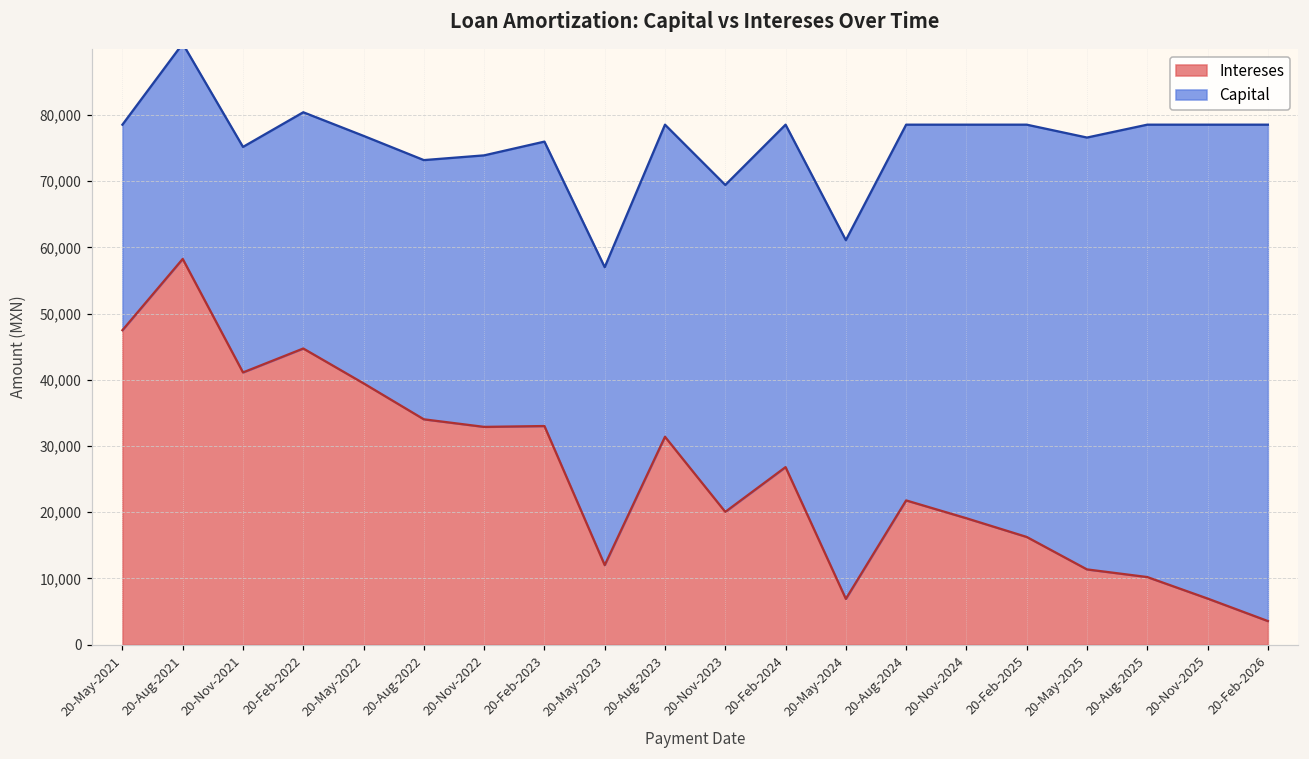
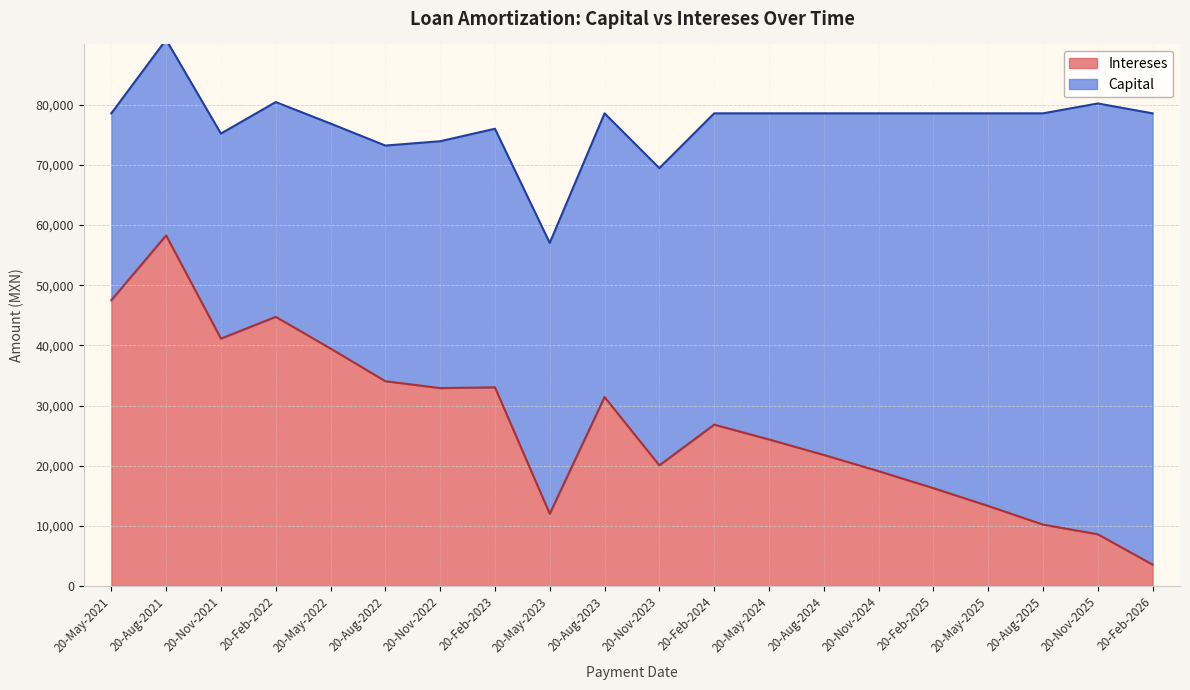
  {
    "Intereses": {
      "20-May-2021": "48,000",
      "20-Aug-2021": "58,000",
      "20-Nov-2021": "41,000",
      "20-Feb-2022": "45,000",
      "20-May-2022": "39,000",
      "20-Aug-2022": "34,000",
      "20-Nov-2022": "33,000",
      "20-Feb-2023": "33,000",
      "20-May-2023": "12,000",
      "20-Aug-2023": "31,000",
      "20-Nov-2023": "20,000",
      "20-Feb-2024": "27,000",
-     "20-May-2024": "7,000",
+     "20-May-2024": "24,000",
      "20-Aug-2024": "22,000",
      "20-Nov-2024": "19,000",
      "20-Feb-2025": "16,000",
-     "20-May-2025": "11,000",
+     "20-May-2025": "13,000",
      "20-Aug-2025": "10,000",
-     "20-Nov-2025": "7,000",
+     "20-Nov-2025": "9,000",
      "20-Feb-2026": "4,000"
    },
    "Capital": {
      "20-May-2021": "31,000",
      "20-Nov-2021": "34,000",
      "20-Feb-2022": "36,000",
      "20-May-2022": "37,000",
      "20-Aug-2022": "39,000",
      "20-Nov-2022": "41,000",
      "20-Feb-2023": "43,000",
      "20-May-2023": "45,000",
      "20-Aug-2023": "47,000",
      "20-Nov-2023": "49,000",
      "20-Feb-2024": "52,000",
      "20-May-2024": "54,000",
      "20-Aug-2024": "57,000",
      "20-Nov-2024": "59,000",
      "20-Feb-2025": "62,000",
      "20-May-2025": "65,000",
      "20-Aug-2025": "68,000",
      "20-Nov-2025": "72,000",
      "20-Feb-2026": "75,000"
    }
  }
